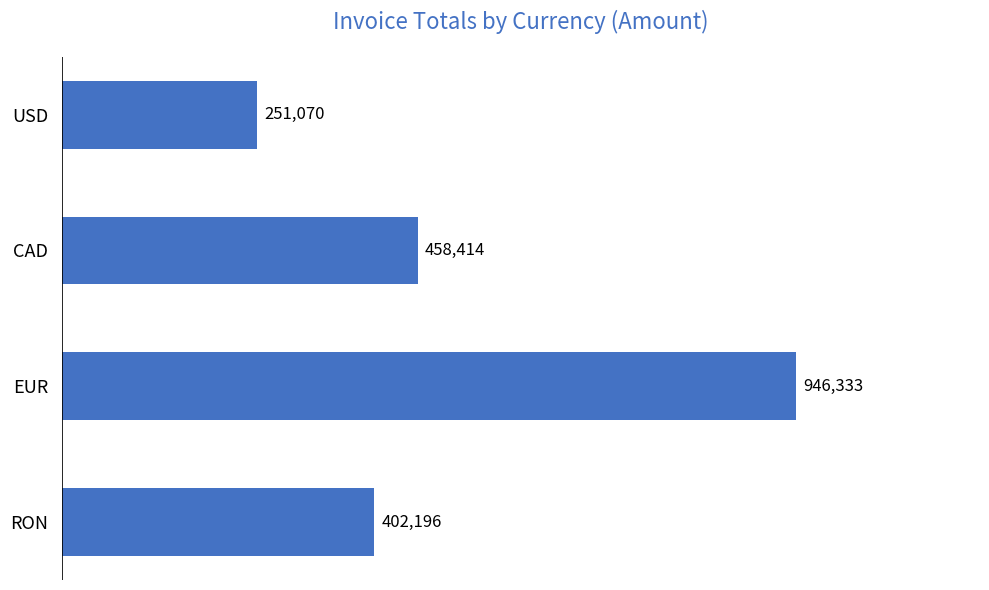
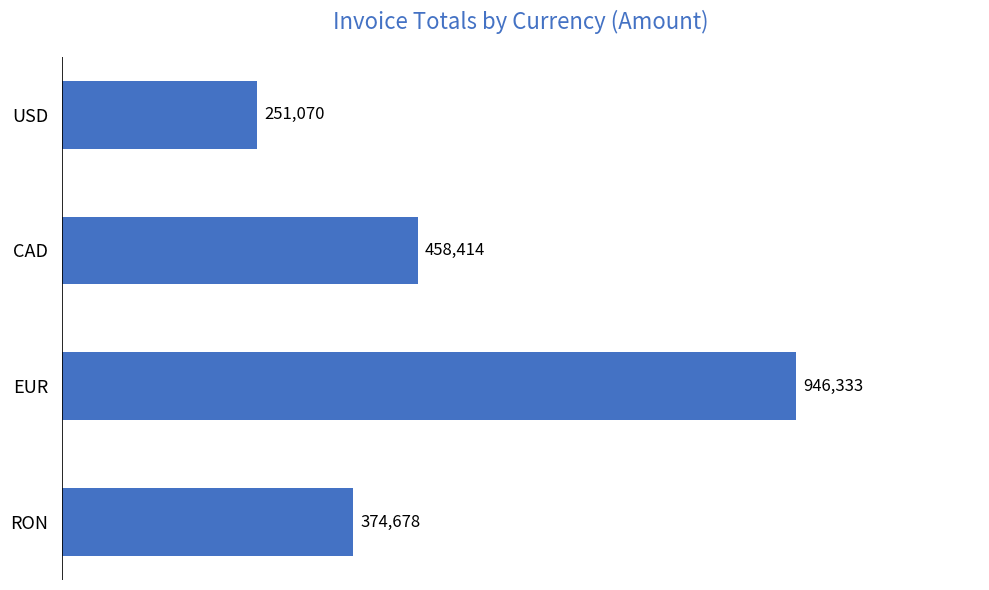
  {
    "USD": "251,070",
    "CAD": "458,414",
    "EUR": "946,333",
-   "RON": "402,196"
+   "RON": "374,678"
  }
